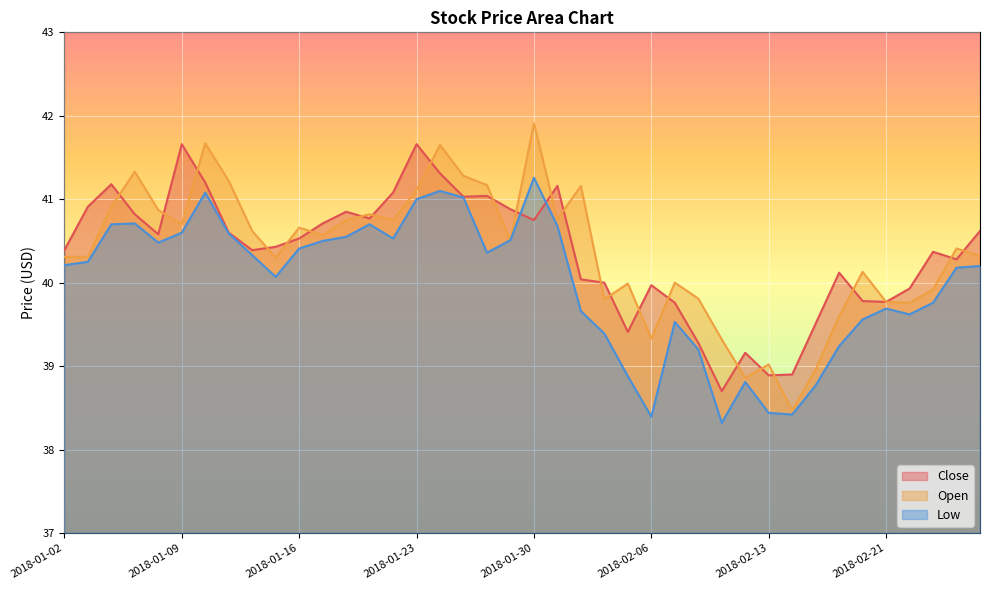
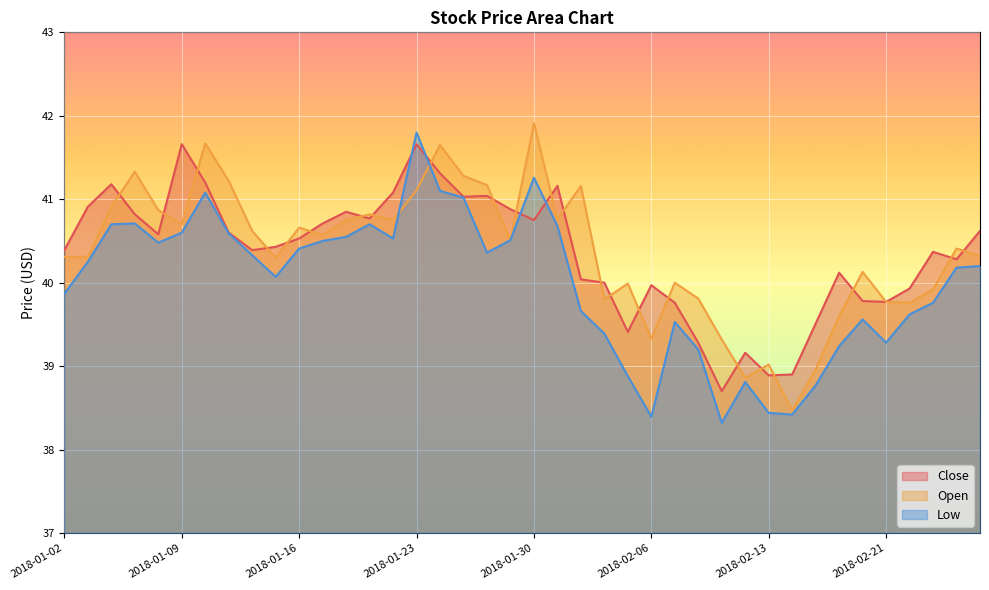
  {
    "Low": {
-     "2018-01-02": 40.2,
+     "2018-01-02": 39.9,
      "2018-01-09": 40.6,
      "2018-01-16": 40.4,
-     "2018-01-23": 41.0,
+     "2018-01-23": 41.8,
      "2018-01-30": 41.3,
      "2018-02-06": 38.4,
      "2018-02-13": 38.4,
-     "2018-02-21": 39.7
+     "2018-02-21": 39.3
    }
  }
